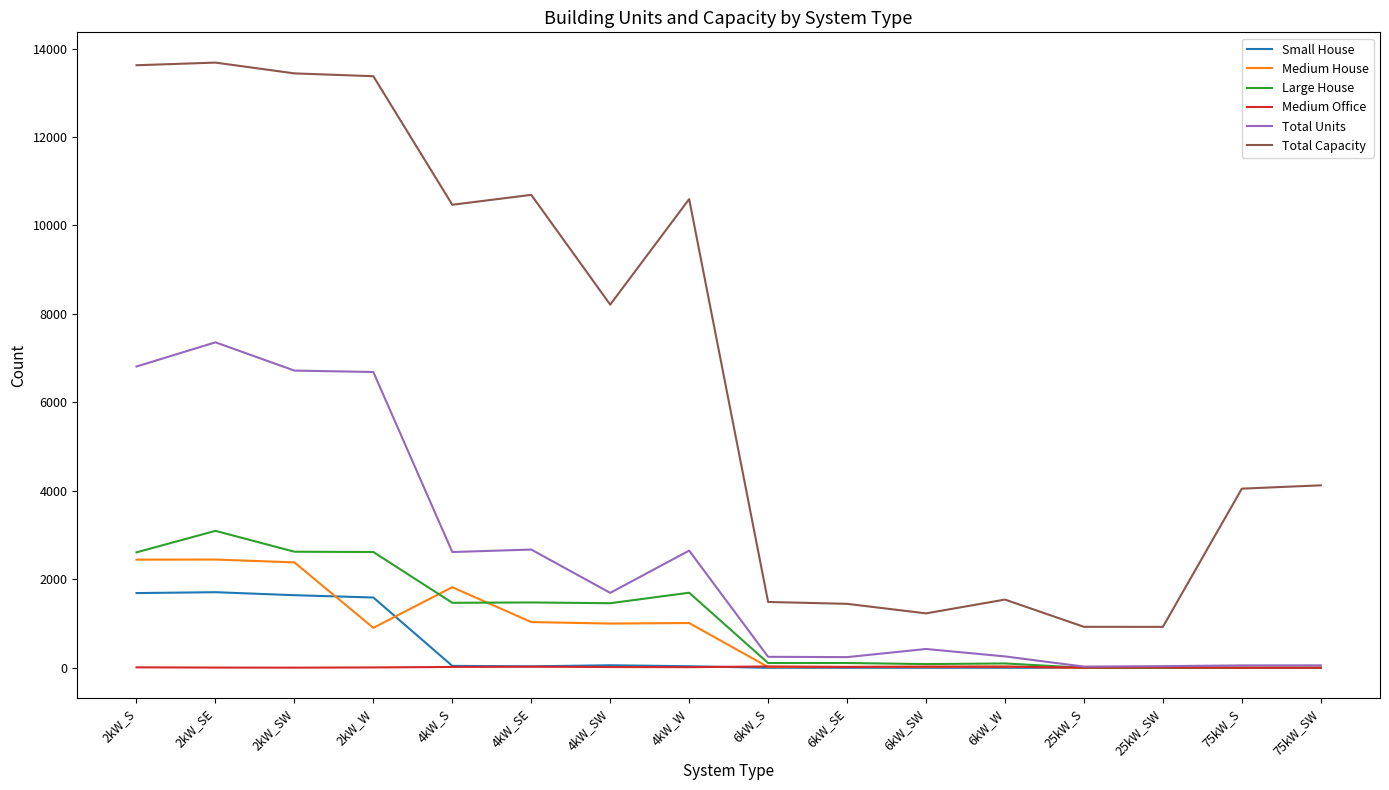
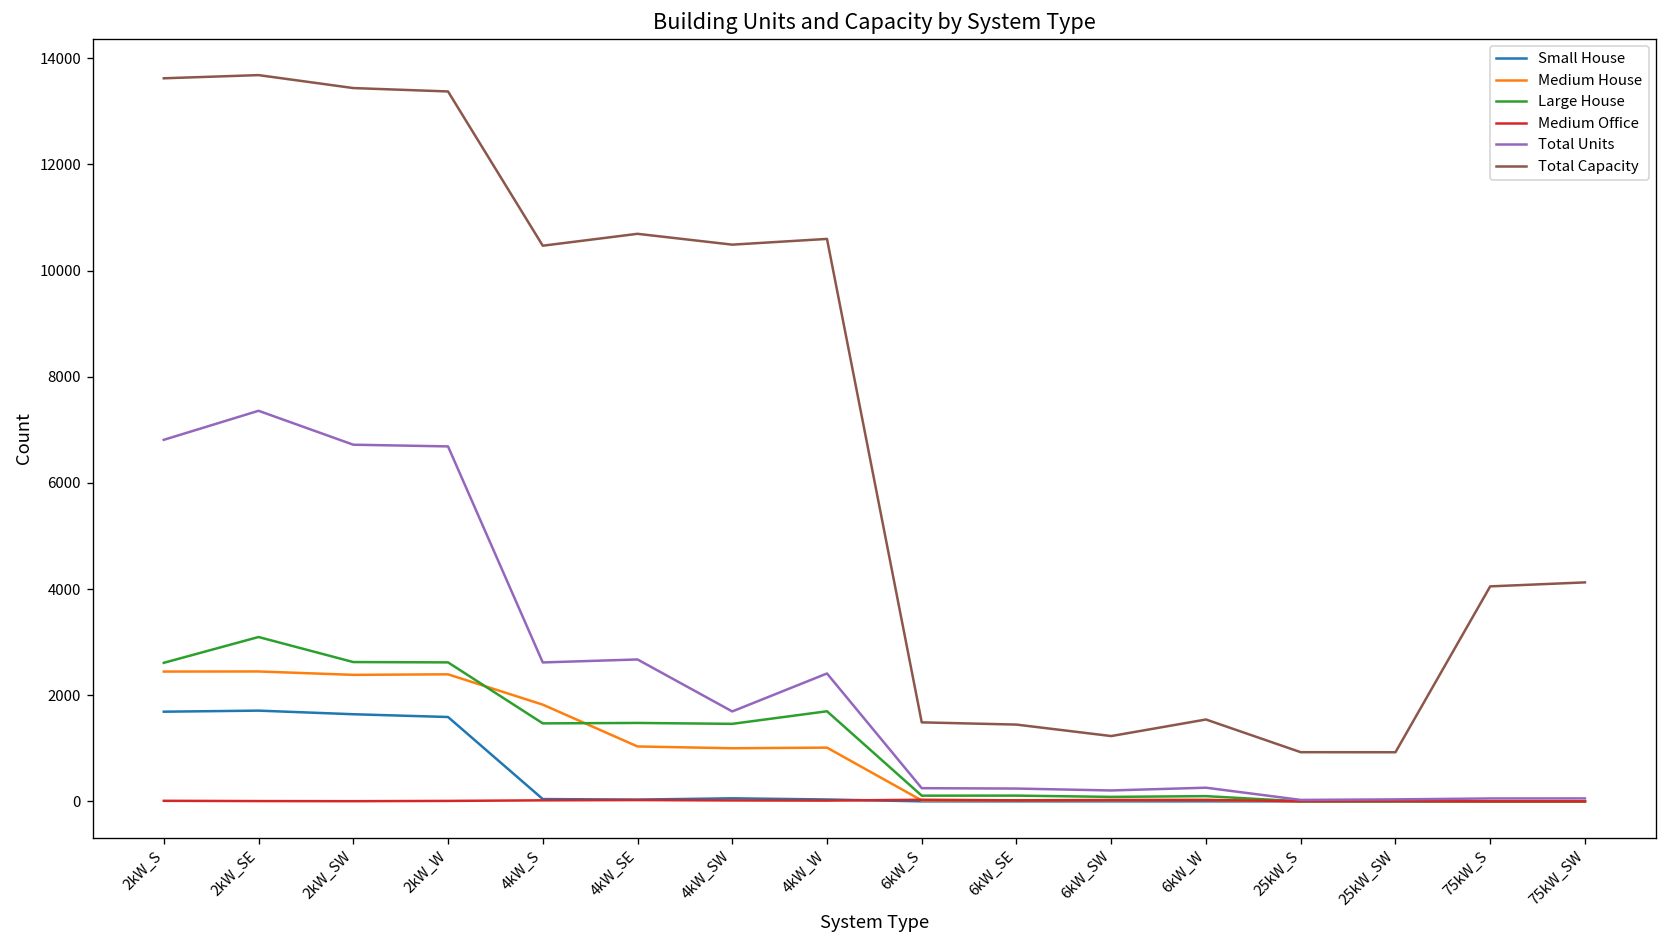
  {
    "Small House": {
      "2kW_S": 1700,
      "2kW_SE": 1700,
      "2kW_SW": 1600,
      "2kW_W": 1600
    },
    "Medium House": {
      "2kW_S": 2400,
      "2kW_SE": 2400,
      "2kW_SW": 2400,
-     "2kW_W": 900,
+     "2kW_W": 2400,
      "4kW_S": 1800,
      "4kW_SE": 1000,
      "4kW_SW": 1000,
      "4kW_W": 1000
    },
    "Large House": {
      "2kW_S": 2600,
      "2kW_SE": 3100,
      "2kW_SW": 2600,
      "2kW_W": 2600,
      "4kW_S": 1500,
      "4kW_SE": 1500,
      "4kW_SW": 1500,
      "4kW_W": 1700,
      "6kW_S": 100,
      "6kW_SE": 100,
      "6kW_W": 100
    },
    "Medium Office": {
      "2kW_S": 0,
      "2kW_SE": 0,
      "2kW_SW": 0,
      "2kW_W": 0
    },
    "Total Units": {
      "2kW_S": 6800,
      "2kW_SE": 7400,
      "2kW_SW": 6700,
      "2kW_W": 6700,
      "4kW_S": 2600,
      "4kW_SE": 2700,
      "4kW_SW": 1700,
-     "4kW_W": 2600,
+     "4kW_W": 2400,
      "6kW_S": 200,
      "6kW_SE": 200,
-     "6kW_SW": 400,
+     "6kW_SW": 200,
      "6kW_W": 300
    },
    "Total Capacity": {
      "2kW_S": 13600,
      "2kW_SE": 13700,
      "2kW_SW": 13400,
      "2kW_W": 13400,
      "4kW_S": 10500,
      "4kW_SE": 10700,
-     "4kW_SW": 8200,
+     "4kW_SW": 10500,
      "4kW_W": 10600,
      "6kW_S": 1500,
      "6kW_SE": 1400,
      "6kW_SW": 1200,
      "6kW_W": 1500,
      "25kW_S": 900,
      "25kW_SW": 900,
      "75kW_S": 4100,
      "75kW_SW": 4100
    }
  }
